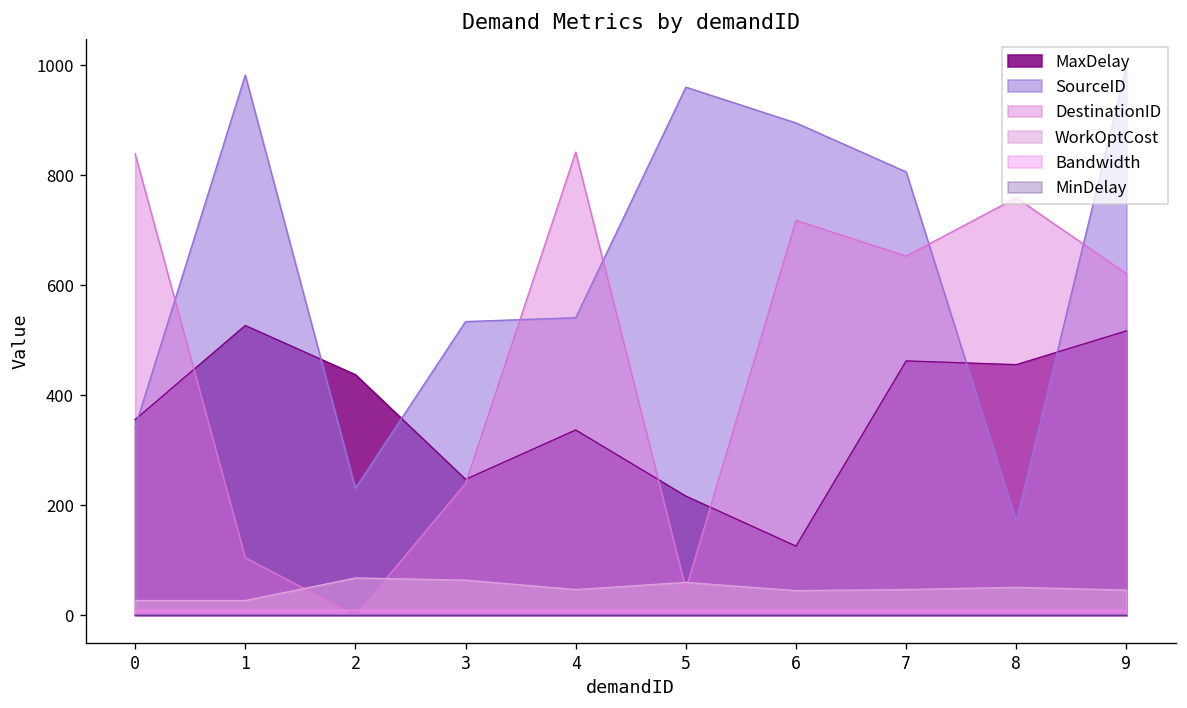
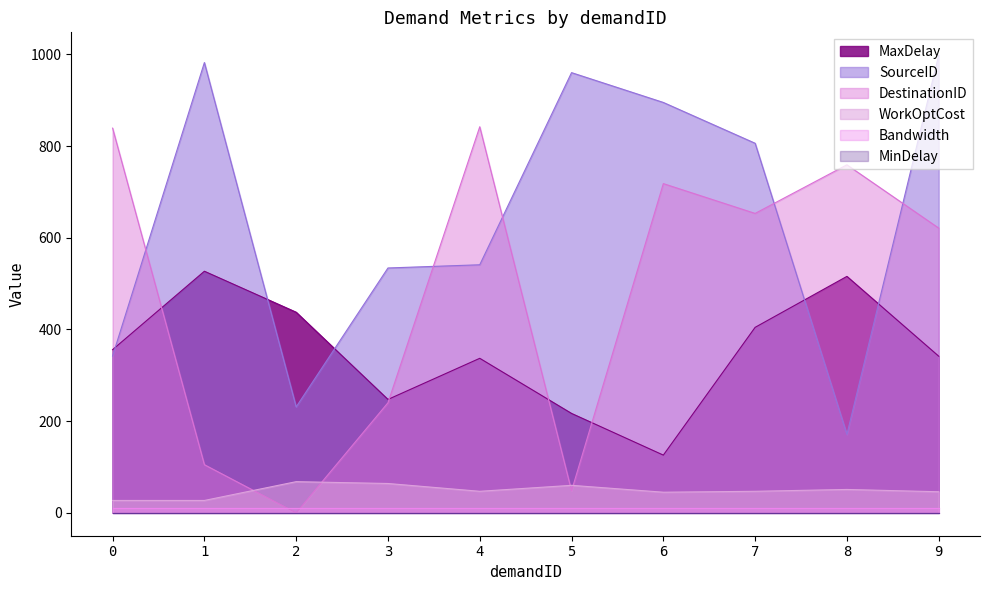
  {
    "MaxDelay": {
      "0": 360,
      "1": 530,
      "2": 440,
      "3": 250,
      "4": 340,
      "5": 220,
      "6": 130,
-     "7": 460,
-     "8": 460,
-     "9": 520
+     "7": 400,
+     "8": 520,
+     "9": 340
    }
  }
